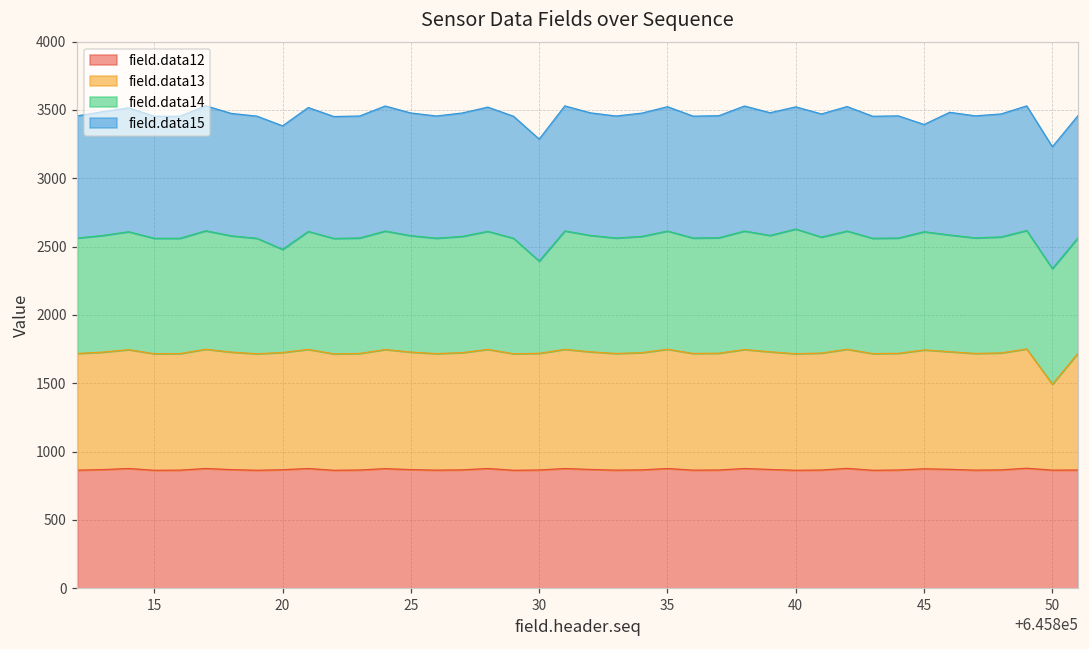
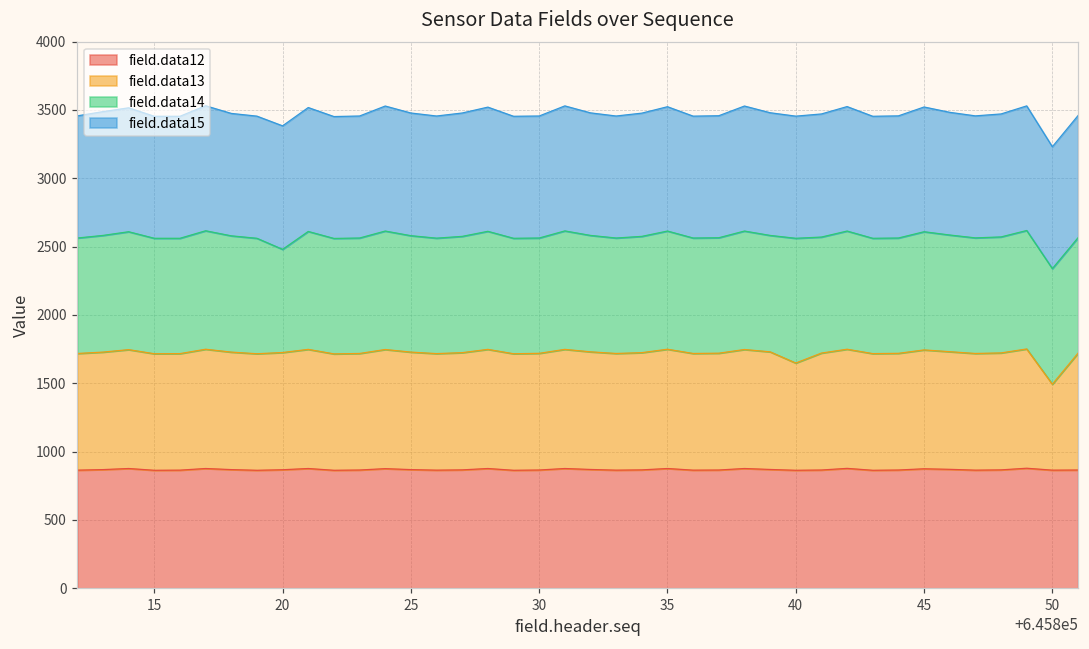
  {
    "field.data12": {
      "15": 860,
      "20": 870,
      "25": 870,
      "30": 870,
      "35": 880,
      "40": 860,
      "45": 870,
      "50": 860
    },
    "field.data13": {
      "15": 850,
      "20": 860,
      "25": 860,
      "30": 850,
      "35": 870,
-     "40": 850,
+     "40": 790,
      "45": 870,
      "50": 630
    },
    "field.data14": {
      "15": 850,
      "20": 760,
      "25": 850,
-     "30": 680,
+     "30": 840,
      "35": 870,
      "40": 910,
      "45": 870,
      "50": 850
    },
    "field.data15": {
      "20": 900,
      "25": 900,
      "30": 890,
      "35": 910,
      "40": 890,
-     "45": 790,
+     "45": 910,
      "50": 890
    }
  }
